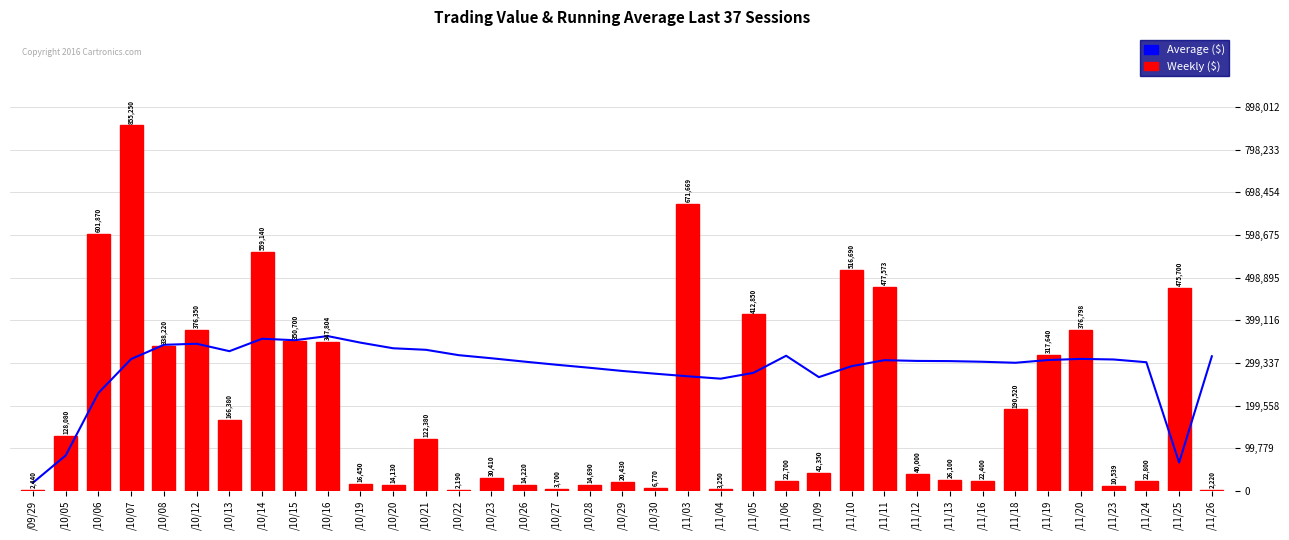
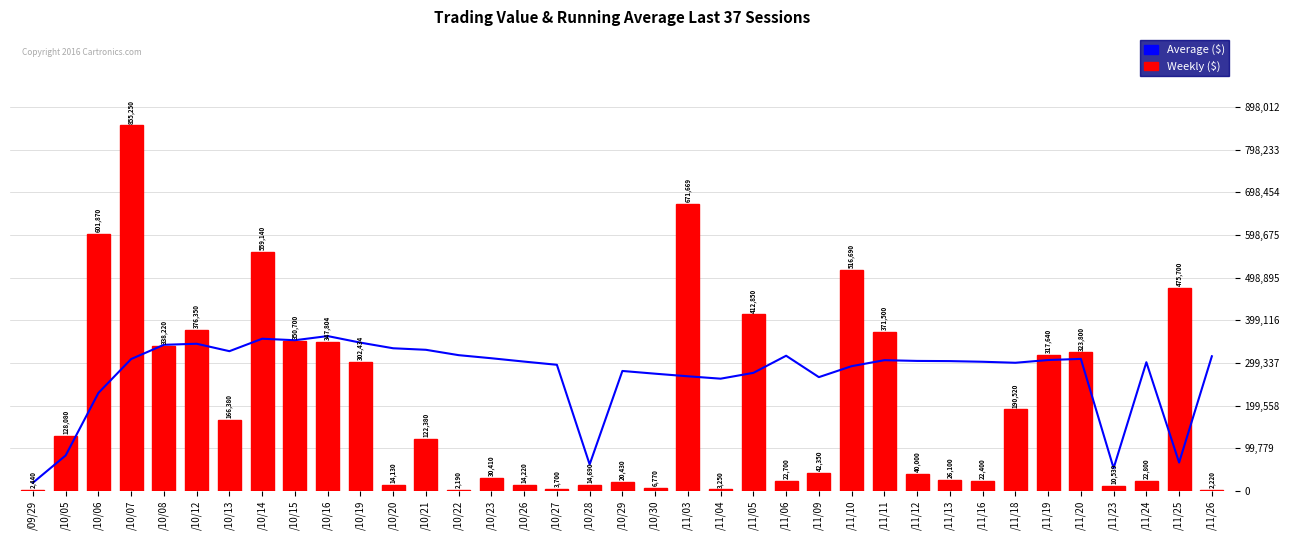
  {
    "Average ($)": {
      "/10/05": "80,000",
      "/10/06": "230,000",
      "/10/07": "310,000",
      "/10/12": "340,000",
      "/10/13": "330,000",
      "/10/14": "360,000",
      "/10/20": "330,000",
      "/10/21": "330,000",
      "/10/22": "320,000",
      "/10/23": "310,000",
      "/10/26": "300,000",
      "/10/27": "290,000",
-     "/10/28": "290,000",
+     "/10/28": "60,000",
      "/10/29": "280,000",
      "/10/30": "270,000",
      "/11/03": "270,000",
      "/11/04": "260,000",
      "/11/05": "280,000",
      "/11/06": "320,000",
      "/11/09": "270,000",
      "/11/10": "290,000",
      "/11/11": "310,000",
      "/11/12": "300,000",
      "/11/13": "300,000",
      "/11/16": "300,000",
      "/11/18": "300,000",
      "/11/19": "310,000",
      "/11/20": "310,000",
-     "/11/23": "310,000",
+     "/11/23": "50,000",
      "/11/24": "300,000",
      "/11/25": "70,000",
      "/11/26": "310,000"
    },
    "Weekly ($)": {
      "/10/05": "128,080",
      "/10/06": "601,870",
      "/10/07": "855,250",
      "/10/12": "376,350",
      "/10/13": "166,380",
      "/10/14": "559,140",
-     "/10/19": "16,450",
+     "/10/19": "302,434",
      "/10/20": "14,130",
      "/10/21": "122,380",
      "/10/22": "2,190",
      "/10/23": "30,410",
      "/10/26": "14,220",
      "/10/27": "3,700",
      "/10/29": "20,430",
      "/10/30": "6,770",
      "/11/03": "671,669",
      "/11/04": "3,250",
      "/11/05": "412,850",
      "/11/06": "22,700",
      "/11/09": "42,350",
      "/11/10": "516,690",
-     "/11/11": "477,573",
+     "/11/11": "371,500",
      "/11/12": "40,000",
      "/11/13": "26,100",
      "/11/16": "22,400",
      "/11/18": "190,520",
      "/11/19": "317,640",
-     "/11/20": "376,798",
+     "/11/20": "323,800",
      "/11/24": "22,800",
      "/11/25": "475,700",
      "/11/26": "2,220"
    }
  }
